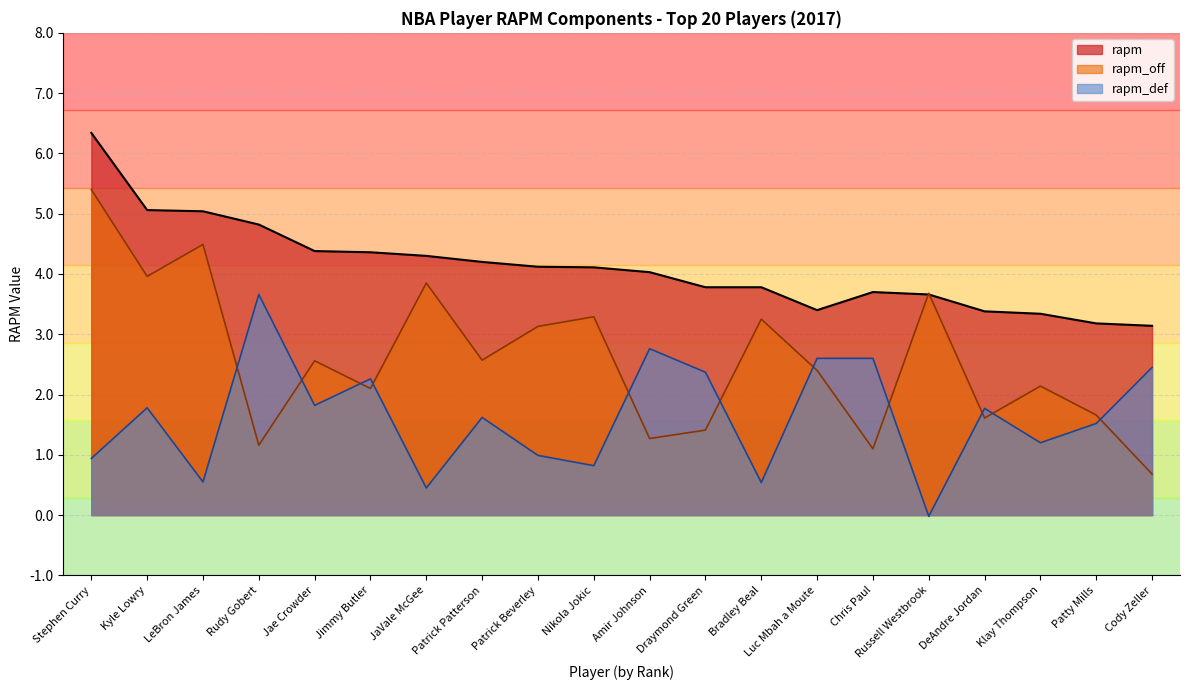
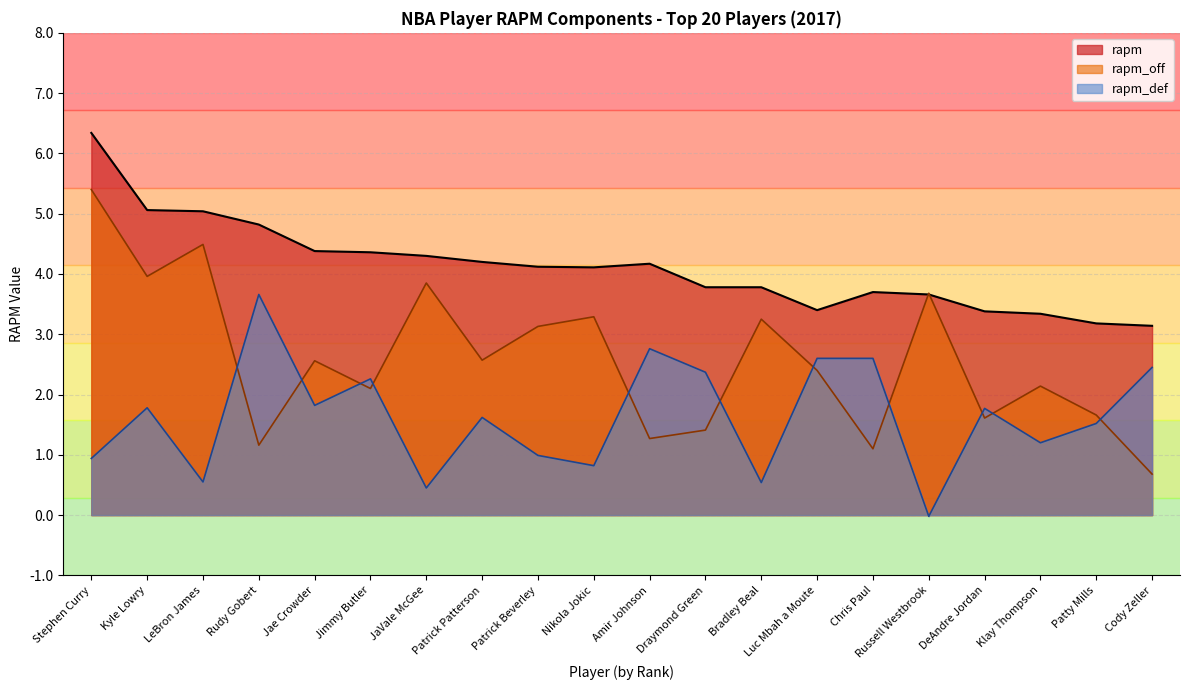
  {
    "rapm": {
      "Stephen Curry": 6.3,
      "Kyle Lowry": 5.1,
      "LeBron James": 5.0,
      "Rudy Gobert": 4.8,
      "Jae Crowder": 4.4,
      "Jimmy Butler": 4.4,
      "JaVale McGee": 4.3,
      "Patrick Patterson": 4.2,
      "Patrick Beverley": 4.1,
      "Nikola Jokic": 4.1,
-     "Amir Johnson": 4.0,
+     "Amir Johnson": 4.2,
      "Draymond Green": 3.8,
      "Bradley Beal": 3.8,
      "Luc Mbah a Moute": 3.4,
      "Chris Paul": 3.7,
      "DeAndre Jordan": 3.4,
      "Klay Thompson": 3.3,
      "Patty Mills": 3.2,
      "Cody Zeller": 3.1
    },
    "rapm_off": {
      "Stephen Curry": 5.4,
      "Kyle Lowry": 4.0,
      "LeBron James": 4.5,
      "Rudy Gobert": 1.2,
      "Jae Crowder": 2.6,
      "Jimmy Butler": 2.1,
      "JaVale McGee": 3.9,
      "Patrick Patterson": 2.6,
      "Patrick Beverley": 3.1,
      "Nikola Jokic": 3.3,
      "Amir Johnson": 1.3,
      "Draymond Green": 1.4,
      "Bradley Beal": 3.3,
      "Luc Mbah a Moute": 2.4,
      "Chris Paul": 1.1,
      "DeAndre Jordan": 1.6,
      "Klay Thompson": 2.1,
      "Patty Mills": 1.7,
      "Cody Zeller": 0.7
    }
  }
